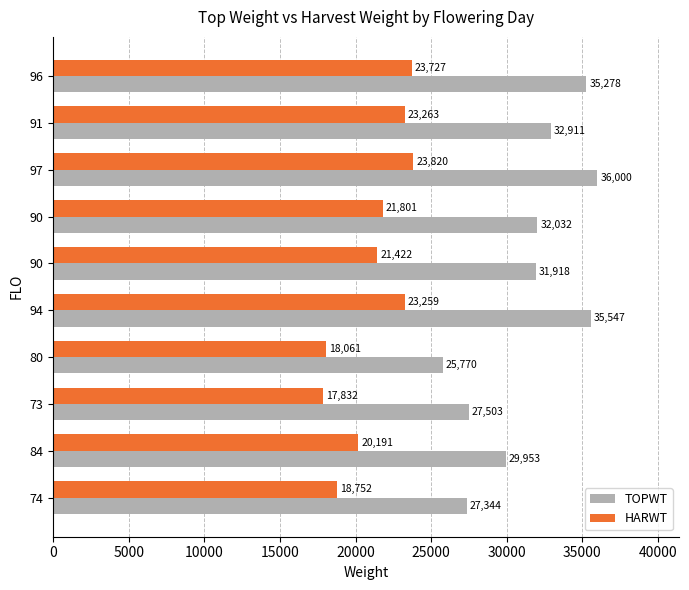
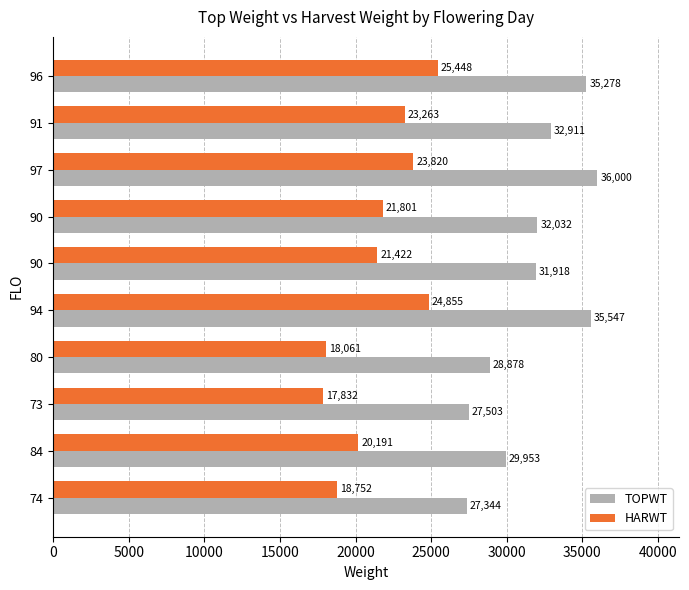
  {
    "TOPWT": {
      "96": "35,278",
      "91": "32,911",
      "97": "36,000",
      "94": "35,547",
-     "80": "25,770",
+     "80": "28,878",
      "73": "27,503",
      "84": "29,953",
      "74": "27,344"
    },
    "HARWT": {
-     "96": "23,727",
+     "96": "25,448",
      "91": "23,263",
      "97": "23,820",
-     "94": "23,259",
+     "94": "24,855",
      "80": "18,061",
      "73": "17,832",
      "84": "20,191",
      "74": "18,752"
    }
  }
